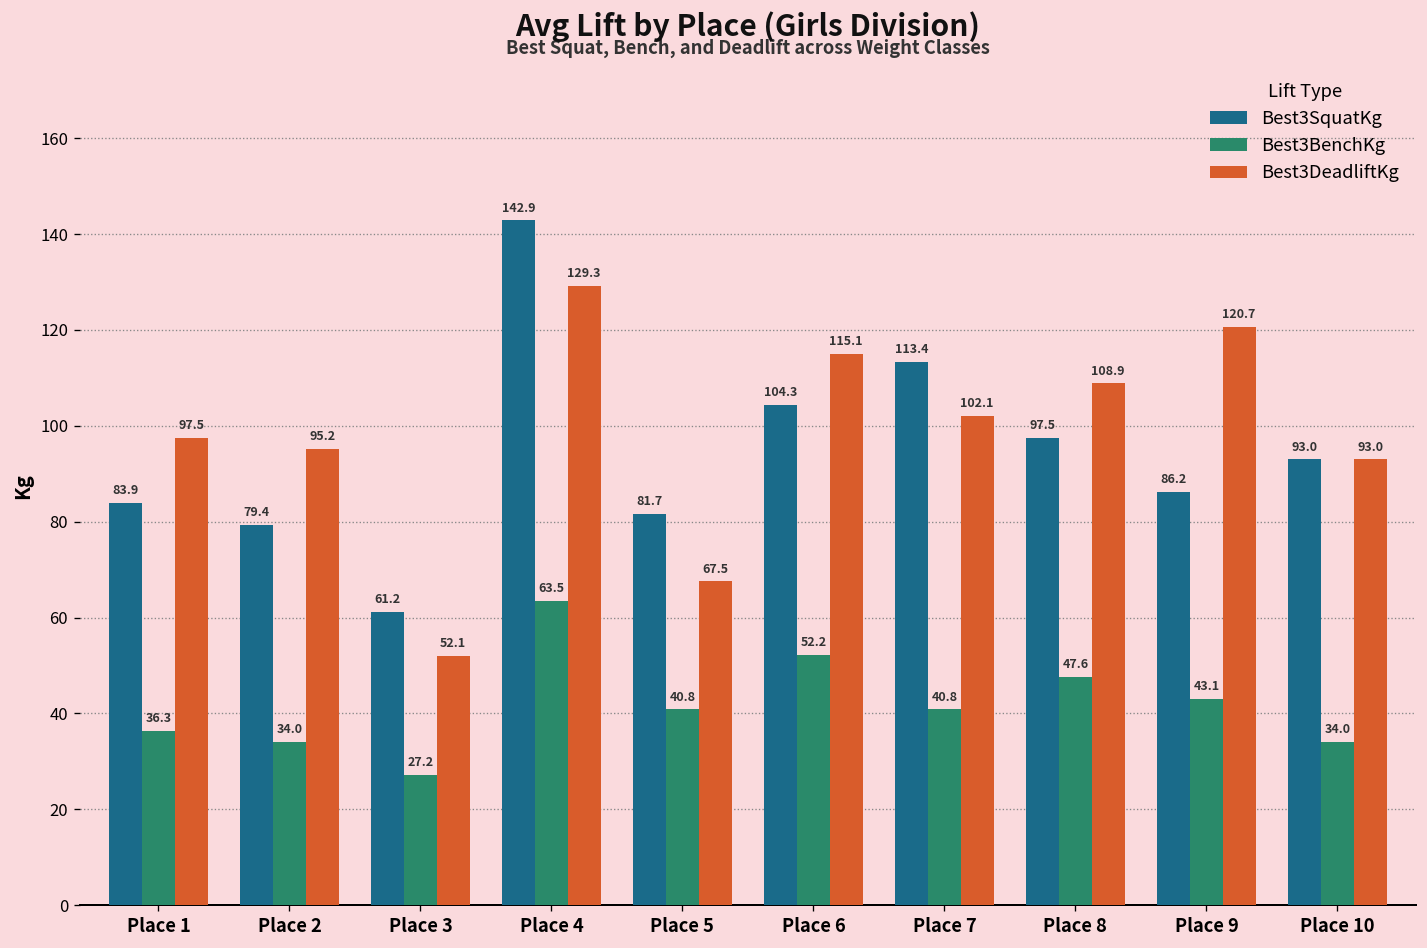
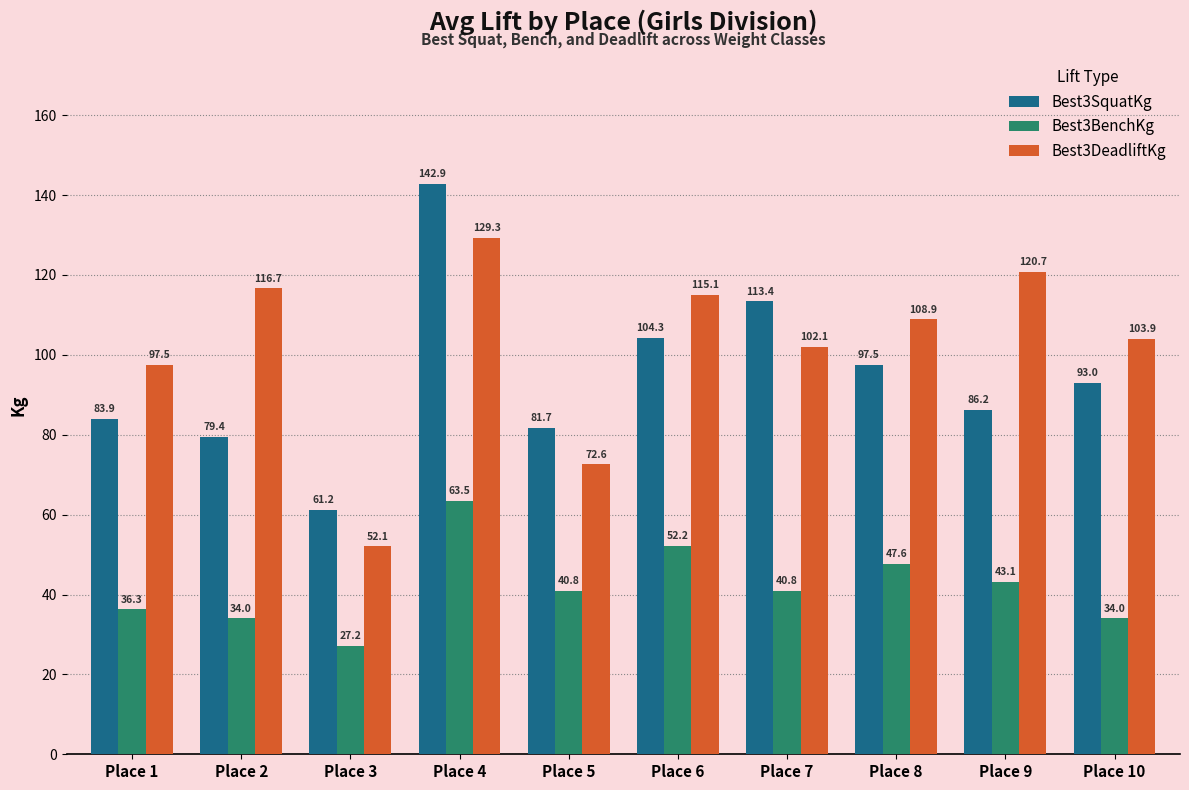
  {
    "Best3DeadliftKg": {
      "Place 1": 97.5,
-     "Place 2": 95.2,
+     "Place 2": 116.7,
      "Place 3": 52.1,
      "Place 4": 129.3,
-     "Place 5": 67.5,
+     "Place 5": 72.6,
      "Place 6": 115.1,
      "Place 7": 102.1,
      "Place 8": 108.9,
      "Place 9": 120.7,
-     "Place 10": 93.0
+     "Place 10": 103.9
    }
  }
